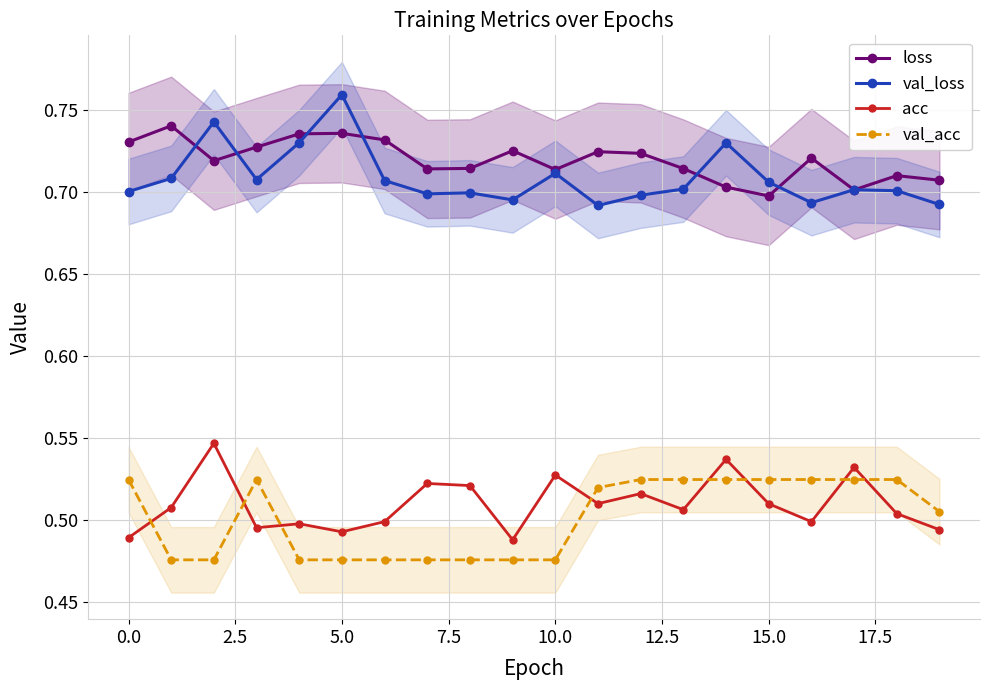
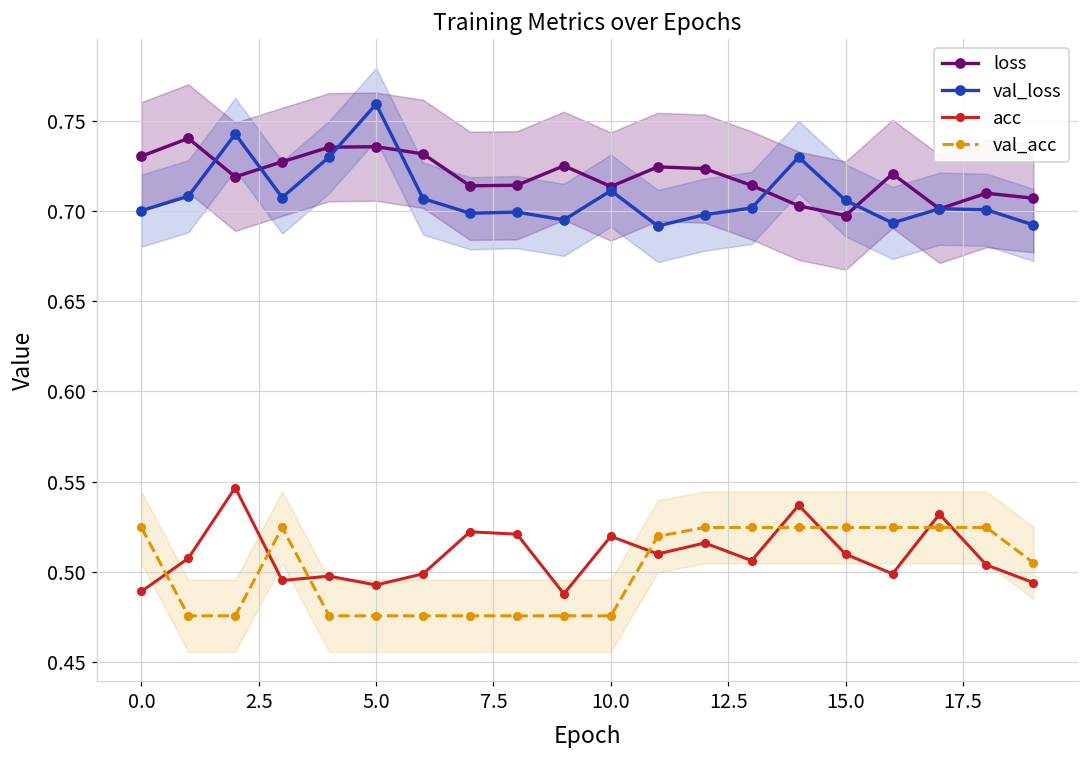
  {
    "acc": {
      "0.0": 0.489,
      "5.0": 0.493,
-     "10.0": 0.527,
+     "10.0": 0.520,
      "15.0": 0.510
    }
  }
